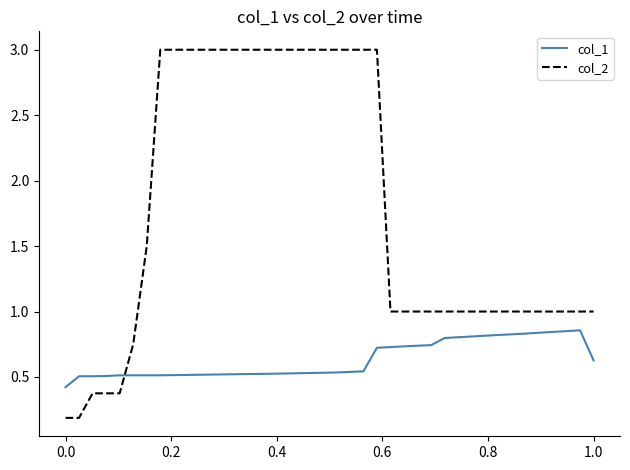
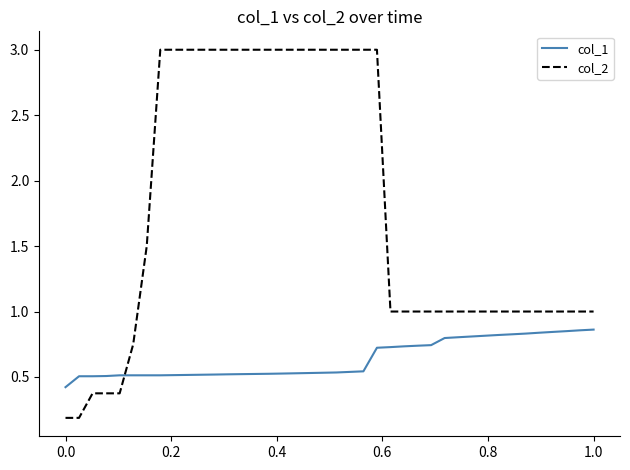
  {
    "col_1": {
      "0.0": 0.42,
-     "1.0": 0.63
+     "1.0": 0.86
    },
    "col_2": {
      "0.0": 0.19,
      "1.0": 1.00
    }
  }
